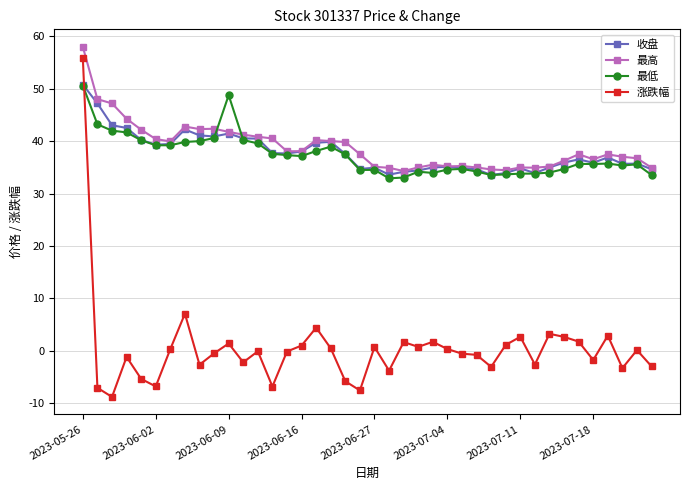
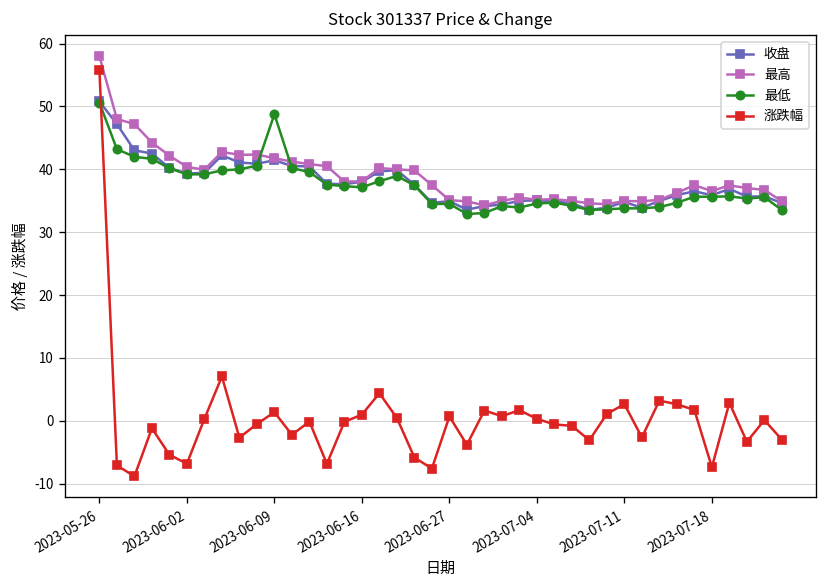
  {
    "最高": {
      "2023-05-26": 58,
      "2023-06-02": 40,
      "2023-07-18": 37
    },
    "最低": {
      "2023-06-09": 49,
      "2023-06-16": 37,
      "2023-07-04": 35,
      "2023-07-11": 34
    },
    "涨跌幅": {
      "2023-05-26": 56,
      "2023-06-02": -7,
      "2023-06-09": 1,
      "2023-06-16": 1,
      "2023-06-27": 1,
      "2023-07-04": 0,
      "2023-07-11": 3,
-     "2023-07-18": -2
+     "2023-07-18": -7
    }
  }
